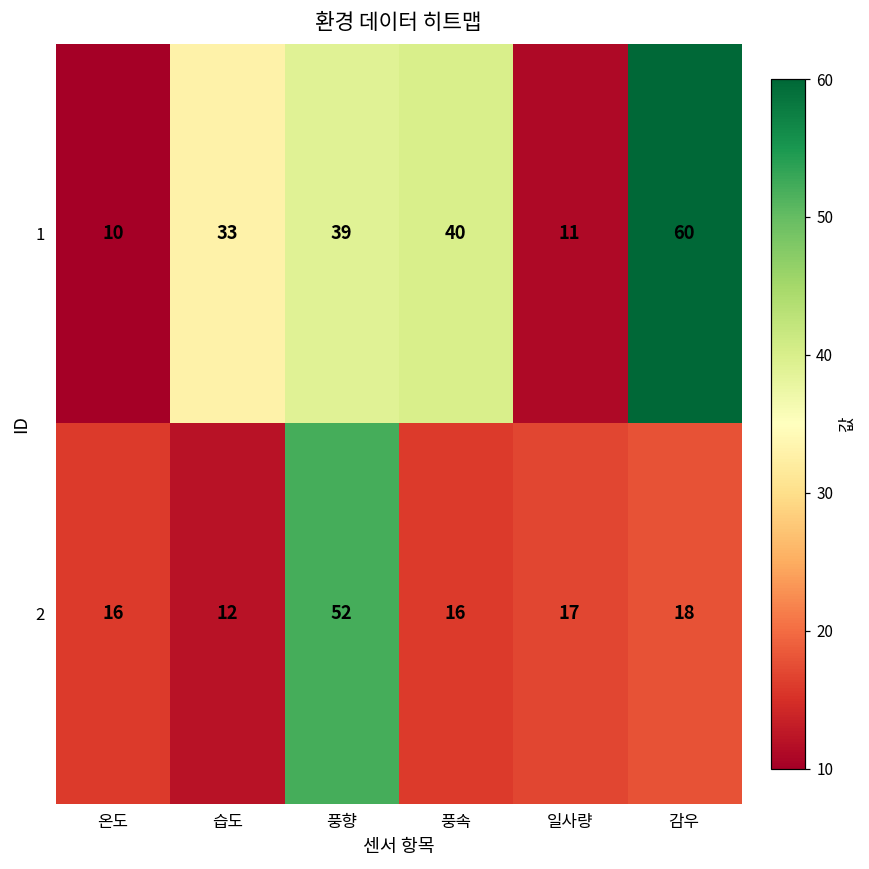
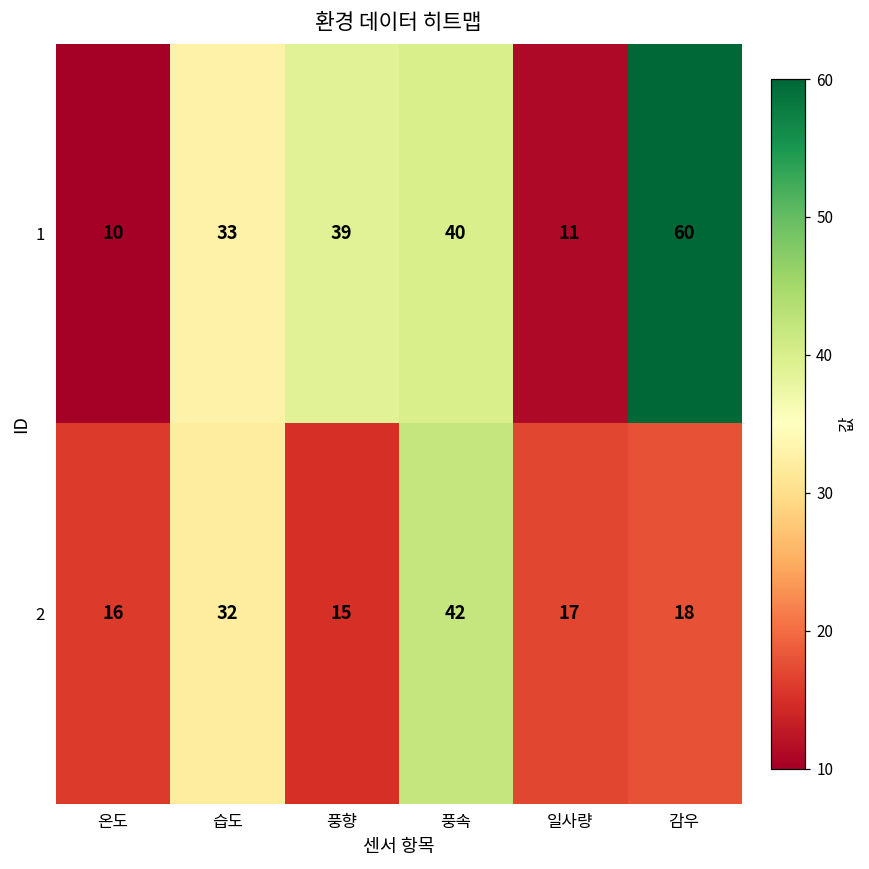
  {
    "1": {
      "온도": 10,
      "습도": 33,
      "풍향": 39,
      "풍속": 40,
      "일사량": 11,
      "감우": 60
    },
    "2": {
      "온도": 16,
-     "습도": 12,
-     "풍향": 52,
-     "풍속": 16,
+     "습도": 32,
+     "풍향": 15,
+     "풍속": 42,
      "일사량": 17,
      "감우": 18
    }
  }
